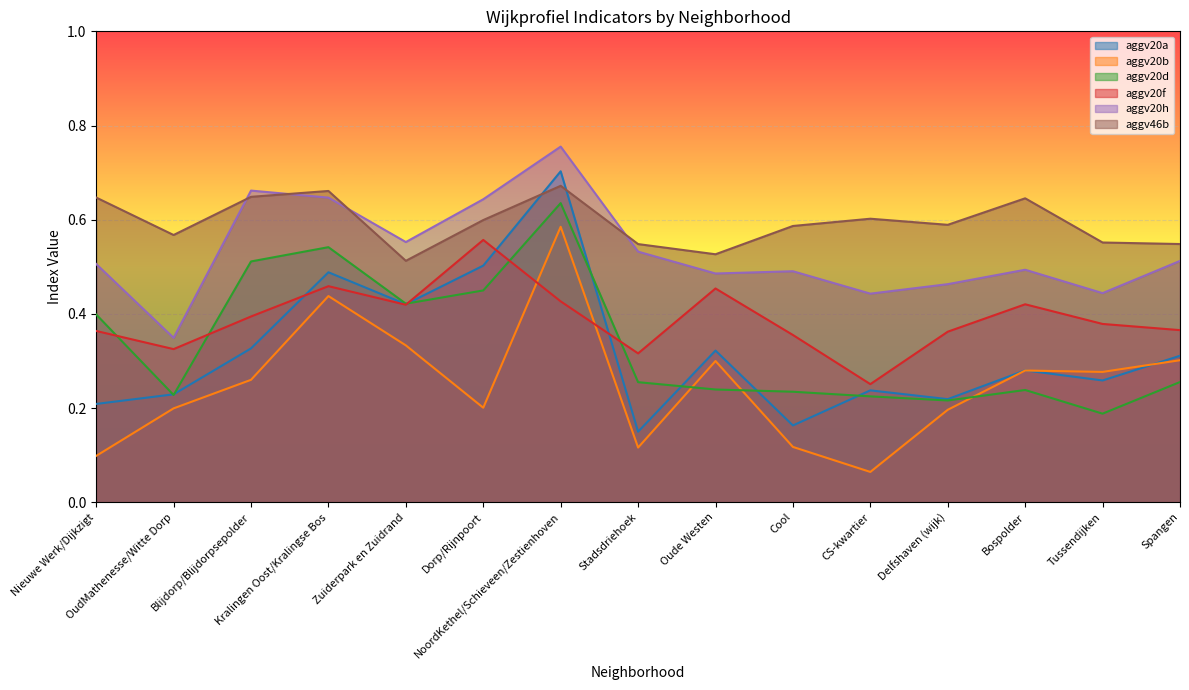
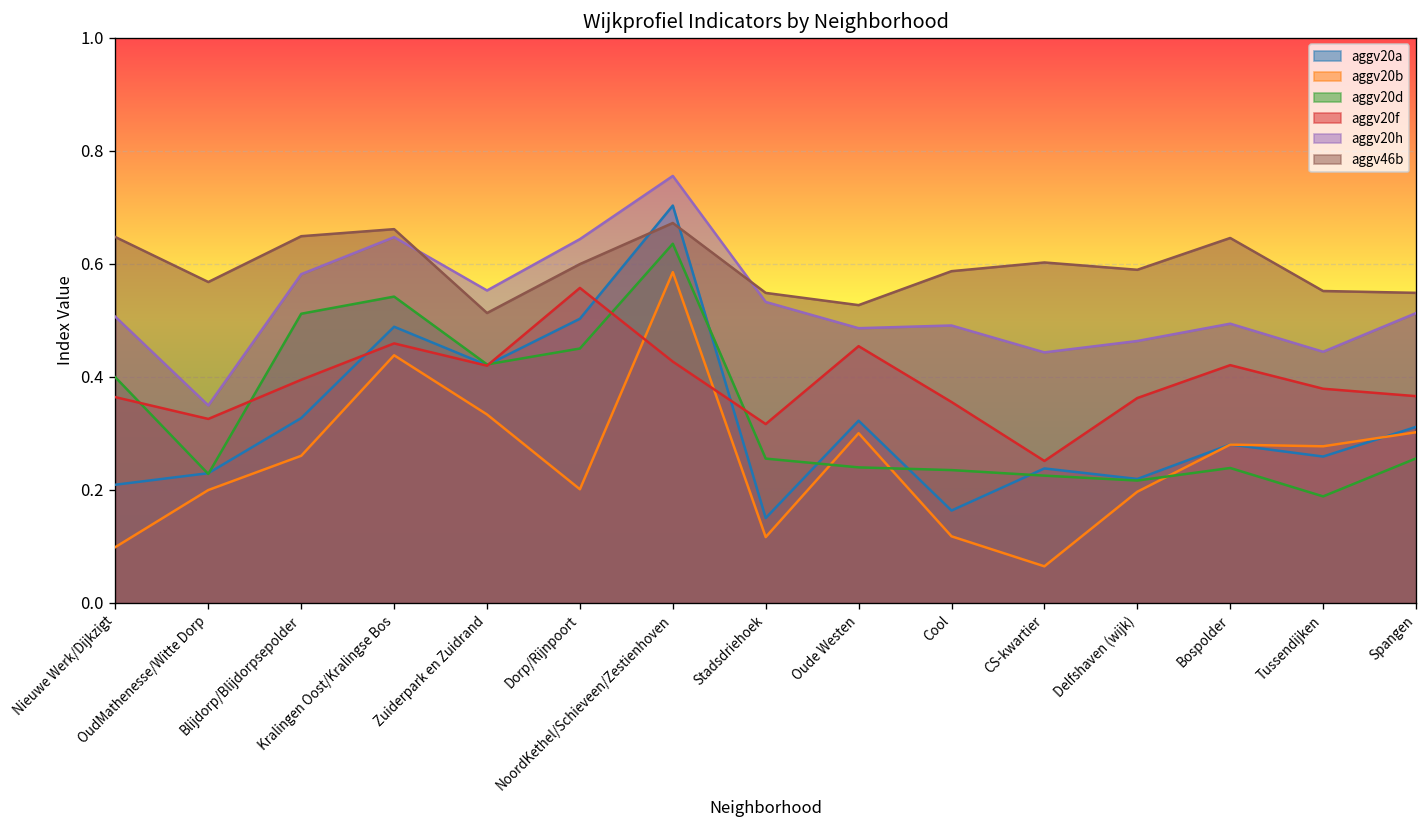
  {
    "aggv20a": {
      "Nieuwe Werk/Dijkzigt": 0.21,
      "Blijdorp/Blijdorpsepolder": 0.33,
      "Kralingen Oost/Kralingse Bos": 0.49,
      "Dorp/Rijnpoort": 0.50,
      "NoordKethel/Schieveen/Zestienhoven": 0.70,
      "Stadsdriehoek": 0.15,
      "Oude Westen": 0.32,
      "Cool": 0.16,
      "CS-kwartier": 0.24,
      "Tussendijken": 0.26,
      "Spangen": 0.31
    },
    "aggv20b": {
      "Nieuwe Werk/Dijkzigt": 0.10,
      "OudMathenesse/Witte Dorp": 0.20,
      "Blijdorp/Blijdorpsepolder": 0.26,
      "Kralingen Oost/Kralingse Bos": 0.44,
      "Zuiderpark en Zuidrand": 0.33,
      "Dorp/Rijnpoort": 0.20,
      "NoordKethel/Schieveen/Zestienhoven": 0.58,
      "Stadsdriehoek": 0.12,
      "Oude Westen": 0.30,
      "Cool": 0.12,
      "CS-kwartier": 0.06,
      "Delfshaven (wijk)": 0.20,
      "Tussendijken": 0.28,
      "Spangen": 0.30
    },
    "aggv20d": {
      "Nieuwe Werk/Dijkzigt": 0.40,
      "Blijdorp/Blijdorpsepolder": 0.51,
      "Kralingen Oost/Kralingse Bos": 0.54,
      "Dorp/Rijnpoort": 0.45,
      "NoordKethel/Schieveen/Zestienhoven": 0.64,
      "Stadsdriehoek": 0.25,
      "Oude Westen": 0.24,
      "Cool": 0.23,
      "CS-kwartier": 0.22,
      "Bospolder": 0.24,
      "Tussendijken": 0.19,
      "Spangen": 0.26
    },
    "aggv20f": {
      "Nieuwe Werk/Dijkzigt": 0.36,
      "OudMathenesse/Witte Dorp": 0.33,
      "Blijdorp/Blijdorpsepolder": 0.39,
      "Kralingen Oost/Kralingse Bos": 0.46,
      "Dorp/Rijnpoort": 0.56,
      "NoordKethel/Schieveen/Zestienhoven": 0.43,
      "Stadsdriehoek": 0.32,
      "Oude Westen": 0.45,
      "Cool": 0.36,
      "CS-kwartier": 0.25,
      "Delfshaven (wijk)": 0.36,
      "Bospolder": 0.42,
      "Tussendijken": 0.38,
      "Spangen": 0.37
    },
    "aggv20h": {
      "Nieuwe Werk/Dijkzigt": 0.51,
      "OudMathenesse/Witte Dorp": 0.35,
-     "Blijdorp/Blijdorpsepolder": 0.66,
+     "Blijdorp/Blijdorpsepolder": 0.58,
      "Kralingen Oost/Kralingse Bos": 0.65,
      "Zuiderpark en Zuidrand": 0.55,
      "Dorp/Rijnpoort": 0.64,
      "NoordKethel/Schieveen/Zestienhoven": 0.76,
      "Stadsdriehoek": 0.53,
      "Oude Westen": 0.49,
      "Cool": 0.49,
      "CS-kwartier": 0.44,
      "Delfshaven (wijk)": 0.46,
      "Bospolder": 0.49,
      "Tussendijken": 0.44,
      "Spangen": 0.51
    },
    "aggv46b": {
      "Nieuwe Werk/Dijkzigt": 0.65,
      "OudMathenesse/Witte Dorp": 0.57,
      "Blijdorp/Blijdorpsepolder": 0.65,
      "Kralingen Oost/Kralingse Bos": 0.66,
      "Zuiderpark en Zuidrand": 0.51,
      "Dorp/Rijnpoort": 0.60,
      "NoordKethel/Schieveen/Zestienhoven": 0.67,
      "Stadsdriehoek": 0.55,
      "Oude Westen": 0.53,
      "Cool": 0.59,
      "CS-kwartier": 0.60,
      "Delfshaven (wijk)": 0.59,
      "Bospolder": 0.65,
      "Tussendijken": 0.55,
      "Spangen": 0.55
    }
  }
